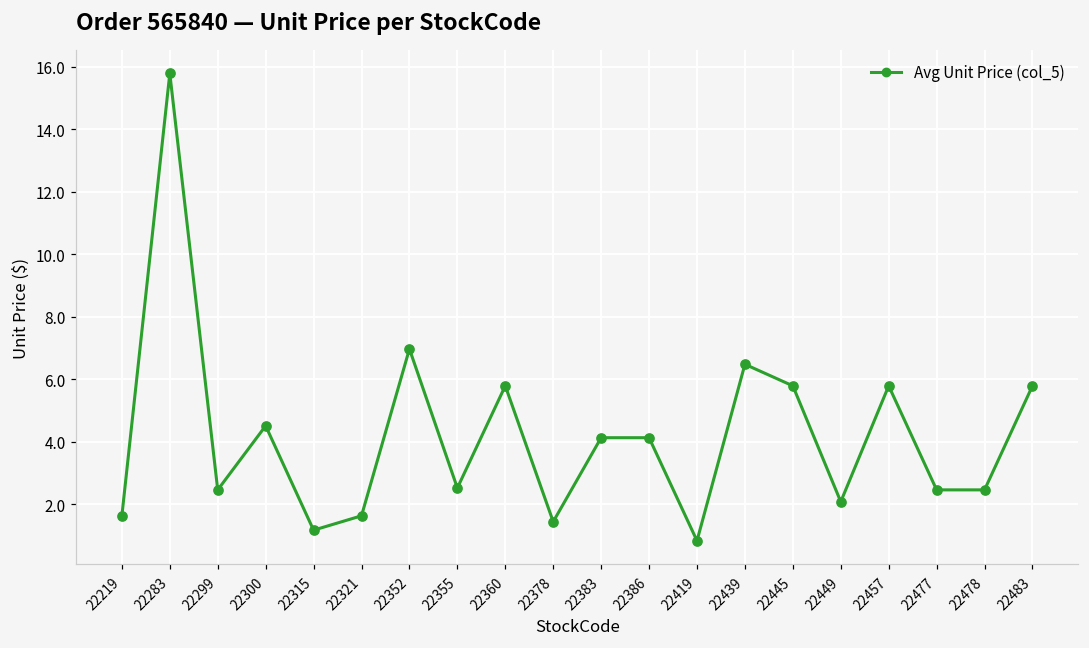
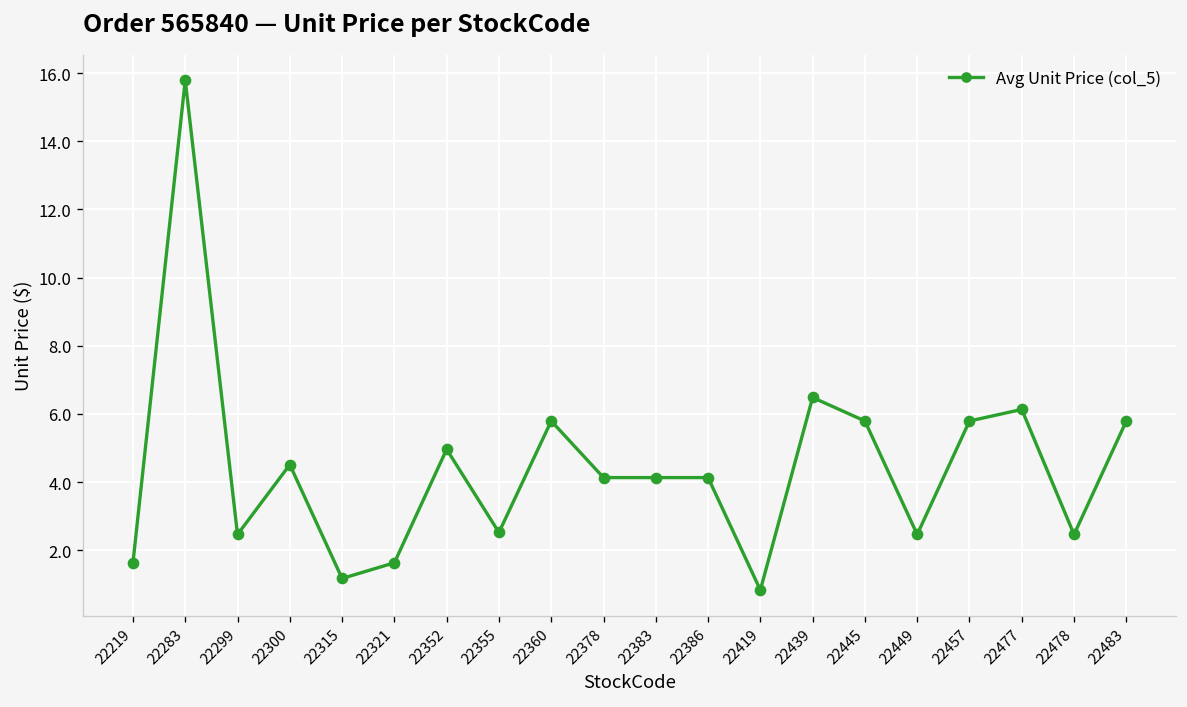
  {
    "22219": 1.6,
    "22283": 15.8,
    "22299": 2.5,
    "22300": 4.5,
    "22315": 1.2,
    "22321": 1.6,
-   "22352": 7.0,
+   "22352": 5.0,
    "22355": 2.5,
    "22360": 5.8,
-   "22378": 1.4,
+   "22378": 4.1,
    "22383": 4.1,
    "22386": 4.1,
    "22419": 0.8,
    "22439": 6.5,
    "22445": 5.8,
-   "22449": 2.1,
+   "22449": 2.5,
    "22457": 5.8,
-   "22477": 2.5,
+   "22477": 6.1,
    "22478": 2.5,
    "22483": 5.8
  }
